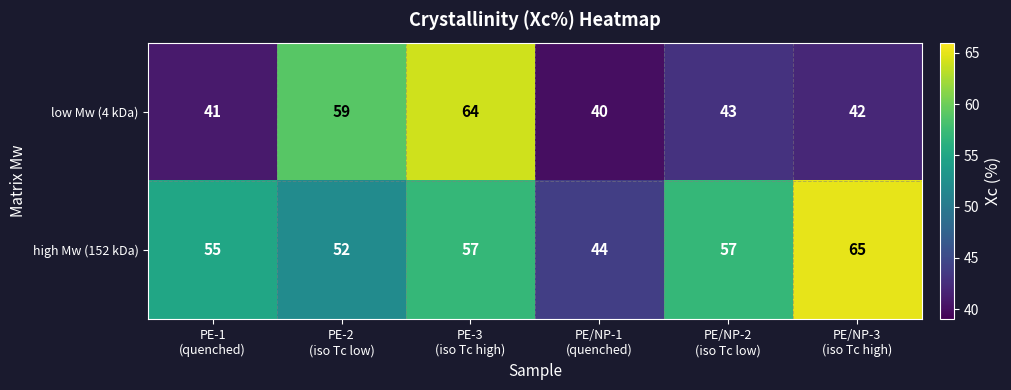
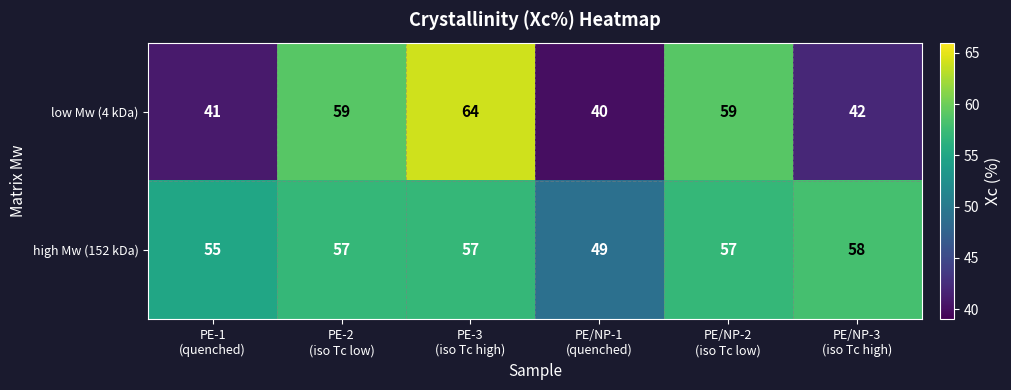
  {
    "low Mw (4 kDa)": {
      "PE-1 (quenched)": 41,
      "PE-2 (iso Tc low)": 59,
      "PE-3 (iso Tc high)": 64,
      "PE/NP-1 (quenched)": 40,
-     "PE/NP-2 (iso Tc low)": 43,
+     "PE/NP-2 (iso Tc low)": 59,
      "PE/NP-3 (iso Tc high)": 42
    },
    "high Mw (152 kDa)": {
      "PE-1 (quenched)": 55,
-     "PE-2 (iso Tc low)": 52,
+     "PE-2 (iso Tc low)": 57,
      "PE-3 (iso Tc high)": 57,
-     "PE/NP-1 (quenched)": 44,
+     "PE/NP-1 (quenched)": 49,
      "PE/NP-2 (iso Tc low)": 57,
-     "PE/NP-3 (iso Tc high)": 65
+     "PE/NP-3 (iso Tc high)": 58
    }
  }
